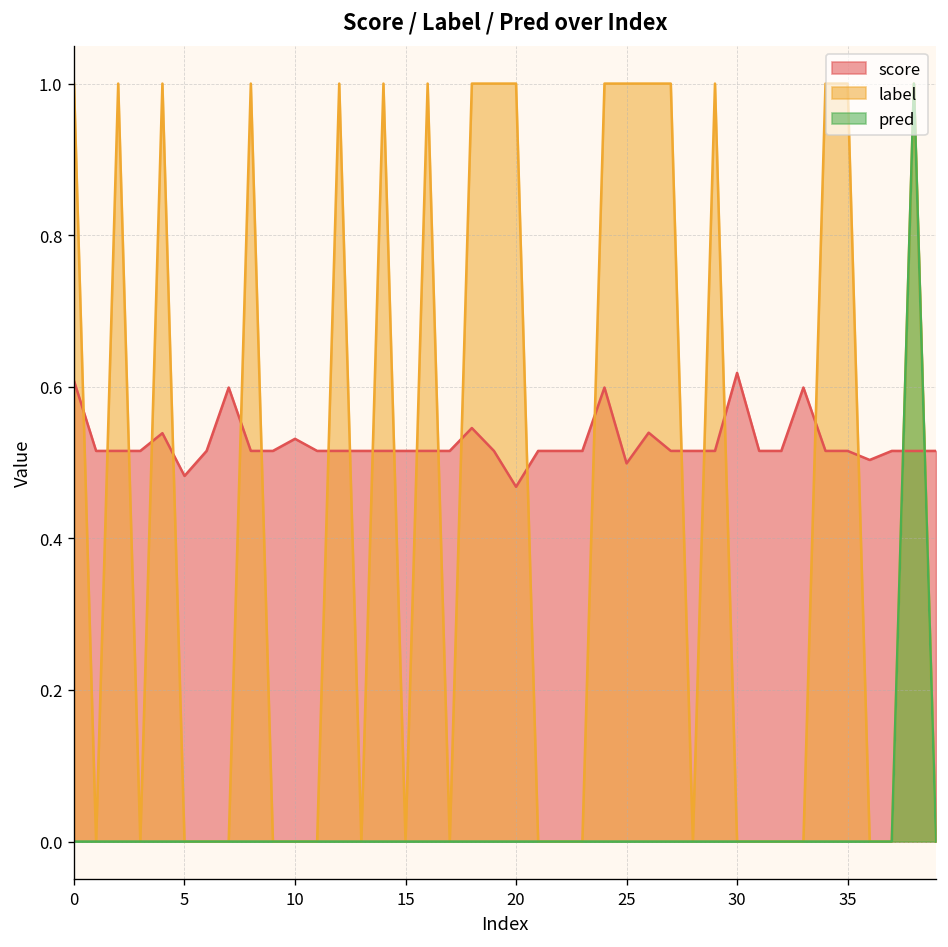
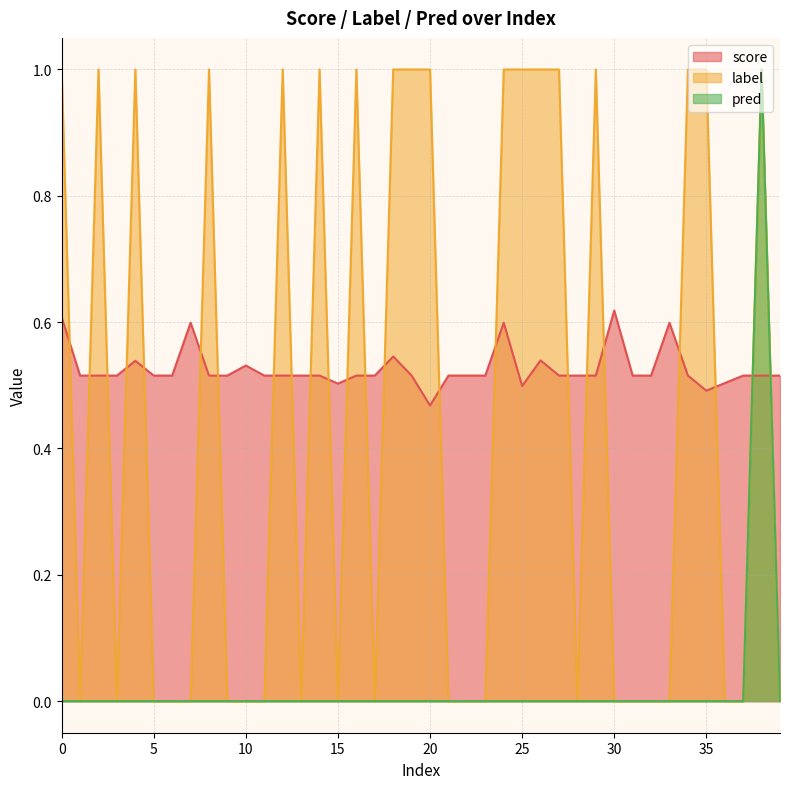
  {
    "score": {
      "0": 0.61,
-     "5": 0.48,
+     "5": 0.52,
      "10": 0.53,
-     "15": 0.52,
+     "15": 0.50,
      "20": 0.47,
      "25": 0.50,
      "30": 0.62,
-     "35": 0.52
+     "35": 0.49
    },
    "label": {
      "0": 1.00,
      "20": 1.00,
      "25": 1.00
    },
    "pred": {
      "0": 0.00,
      "20": 0.00,
      "25": 0.00,
      "35": 0.00
    }
  }
